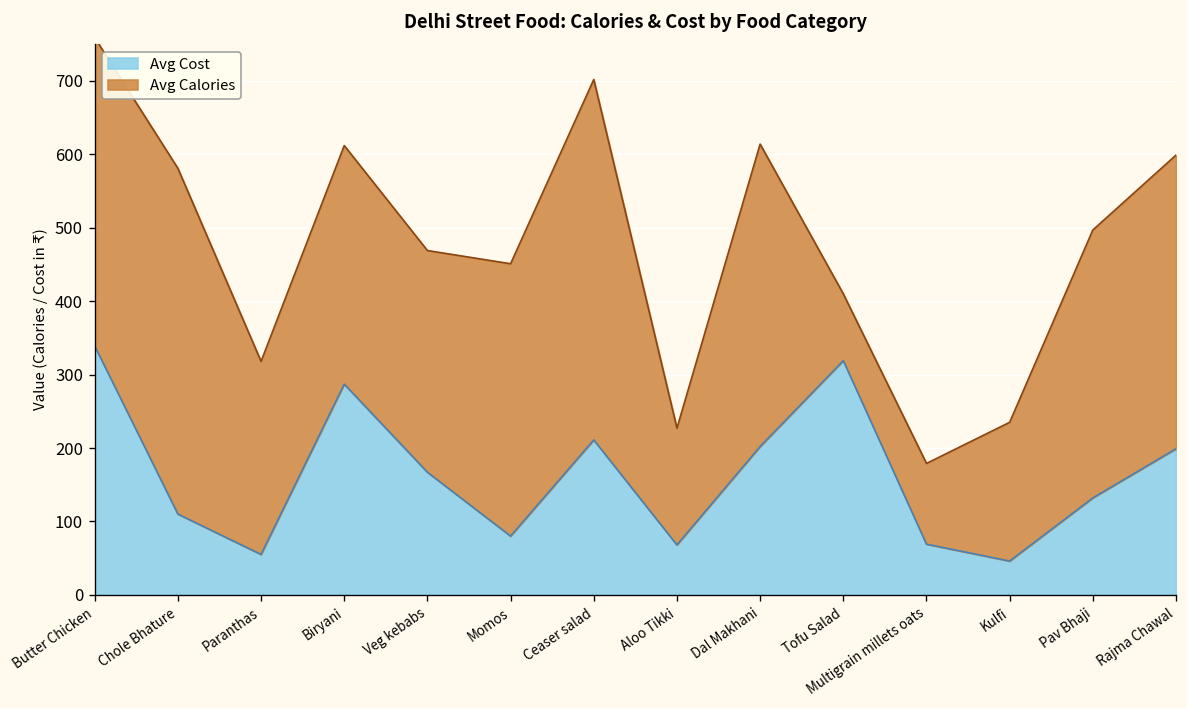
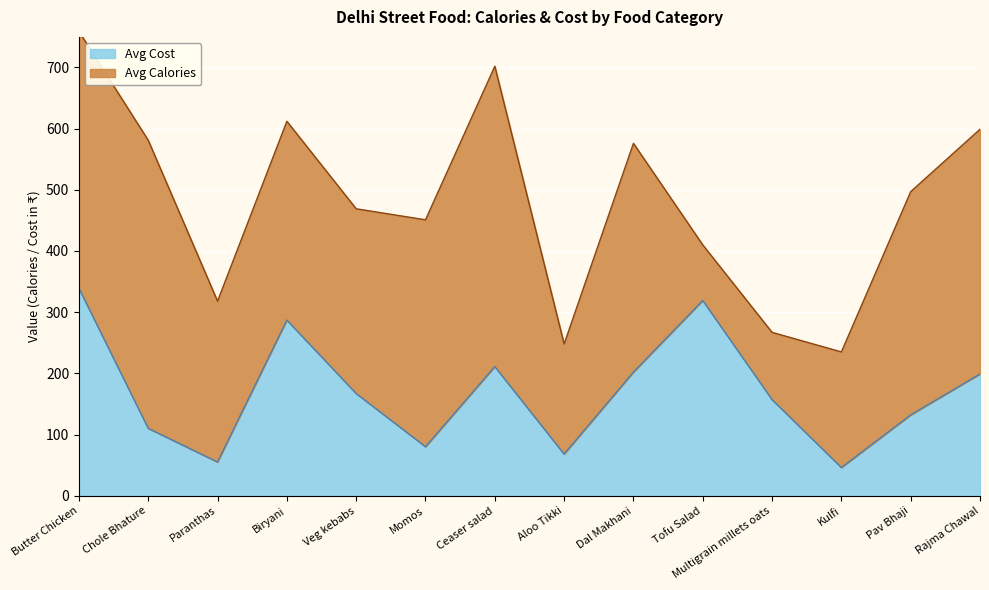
  {
    "Avg Cost": {
      "Butter Chicken": 340,
      "Chole Bhature": 110,
      "Paranthas": 60,
      "Biryani": 290,
      "Veg kebabs": 170,
      "Momos": 80,
      "Ceaser salad": 210,
      "Aloo Tikki": 70,
      "Dal Makhani": 200,
      "Tofu Salad": 320,
-     "Multigrain millets oats": 70,
+     "Multigrain millets oats": 160,
      "Kulfi": 50,
      "Pav Bhaji": 130,
      "Rajma Chawal": 200
    },
    "Avg Calories": {
      "Chole Bhature": 470,
      "Paranthas": 260,
      "Biryani": 330,
      "Veg kebabs": 300,
      "Momos": 370,
      "Ceaser salad": 490,
-     "Aloo Tikki": 160,
-     "Dal Makhani": 410,
+     "Aloo Tikki": 180,
+     "Dal Makhani": 370,
      "Tofu Salad": 90,
      "Multigrain millets oats": 110,
      "Kulfi": 190,
      "Pav Bhaji": 370,
      "Rajma Chawal": 400
    }
  }
